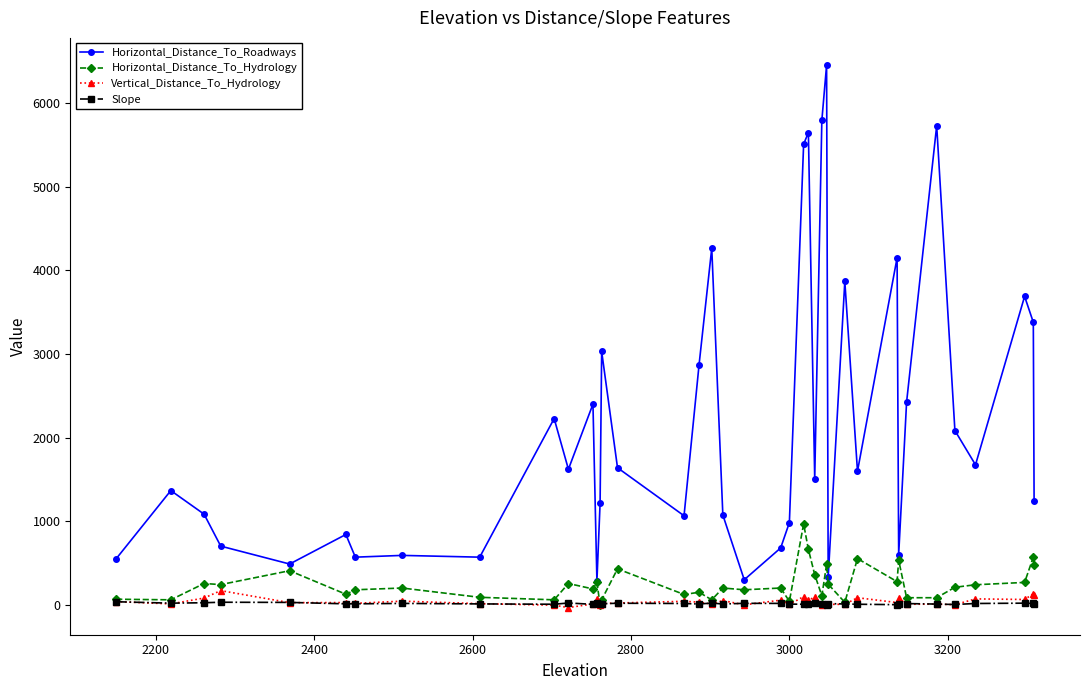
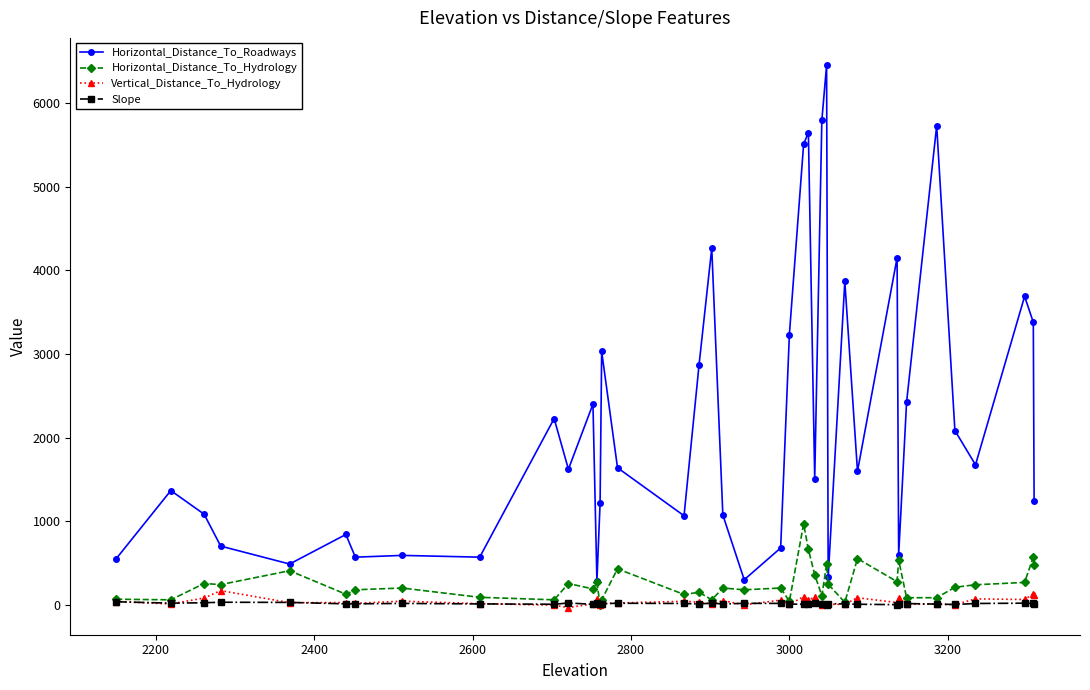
  {
    "Horizontal_Distance_To_Roadways": {
-     "3000": 1000
+     "3000": 3200
    },
    "Horizontal_Distance_To_Hydrology": {
      "3000": 0
    }
  }
